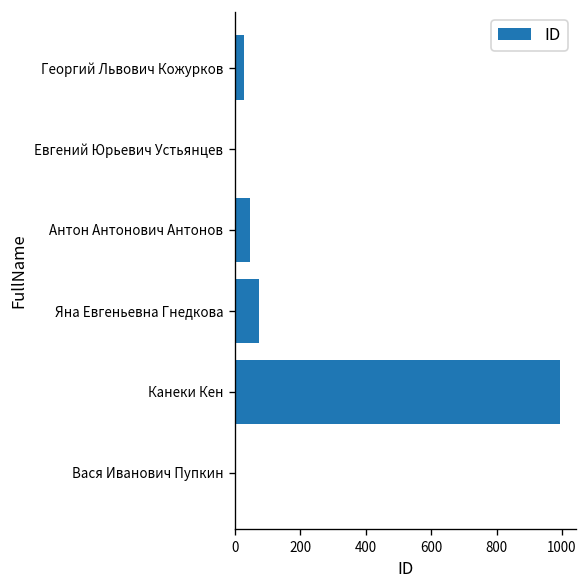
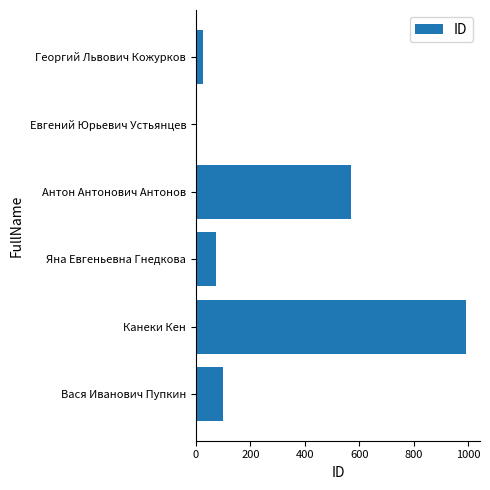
  {
    "Георгий Львович Кожурков": 30,
-   "Антон Антонович Антонов": 50,
+   "Антон Антонович Антонов": 570,
    "Яна Евгеньевна Гнедкова": 70,
    "Канеки Кен": 990,
-   "Вася Иванович Пупкин": 0
+   "Вася Иванович Пупкин": 100
  }
